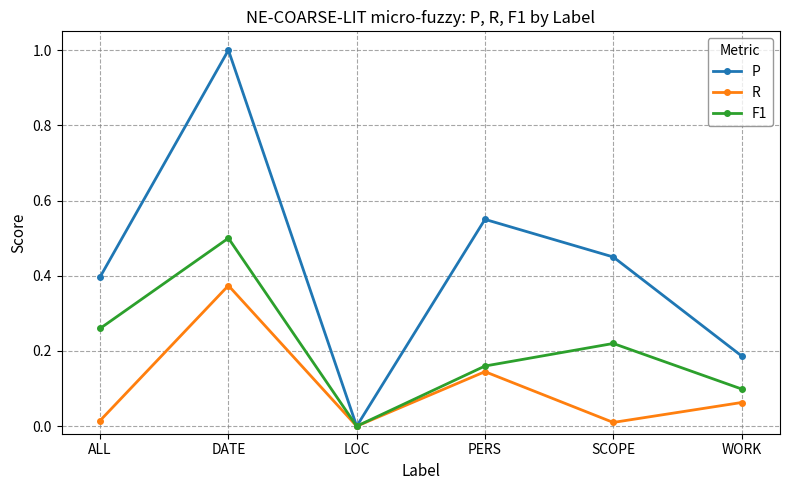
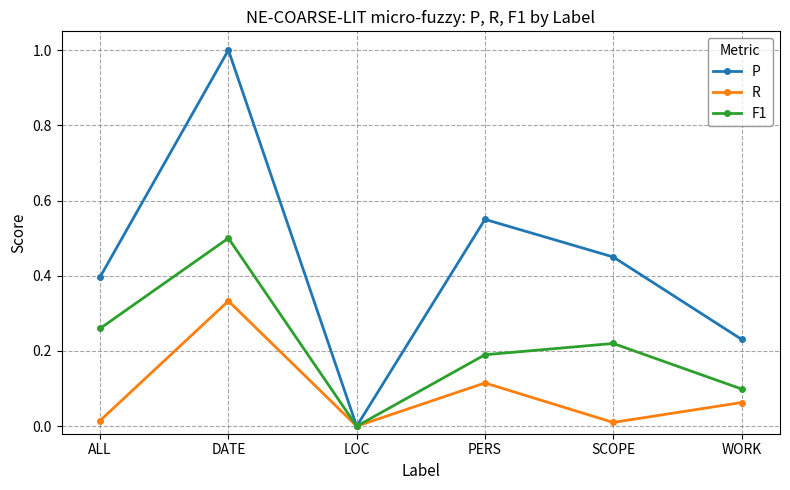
  {
    "P": {
      "ALL": 0.40,
      "DATE": 1.00,
      "PERS": 0.55,
      "SCOPE": 0.45,
-     "WORK": 0.19
+     "WORK": 0.23
    },
    "R": {
      "ALL": 0.02,
-     "DATE": 0.37,
-     "PERS": 0.15,
+     "DATE": 0.33,
+     "PERS": 0.12,
      "SCOPE": 0.01,
      "WORK": 0.06
    },
    "F1": {
      "ALL": 0.26,
      "DATE": 0.50,
-     "PERS": 0.16,
+     "PERS": 0.19,
      "SCOPE": 0.22,
      "WORK": 0.10
    }
  }
